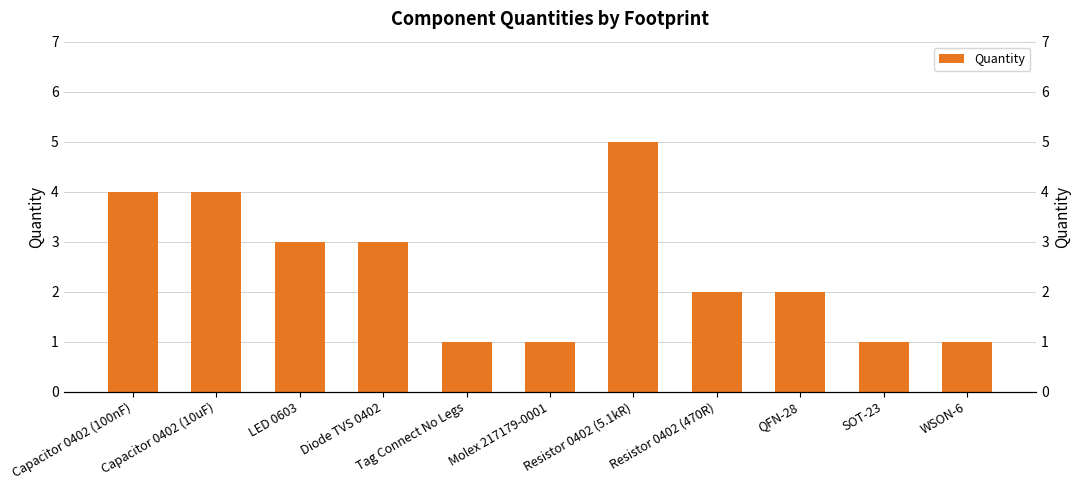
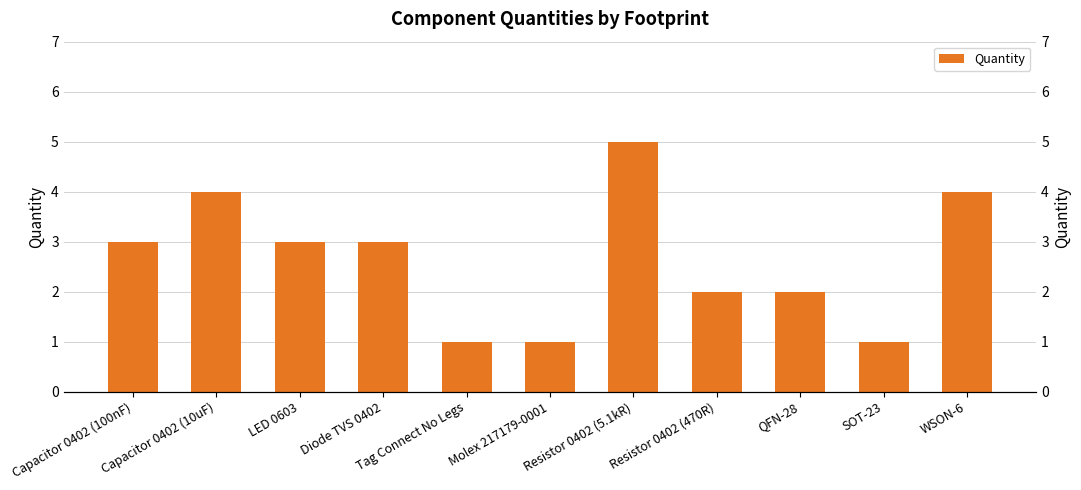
  {
-   "Capacitor 0402 (100nF)": 4,
+   "Capacitor 0402 (100nF)": 3,
    "Capacitor 0402 (10uF)": 4,
    "LED 0603": 3,
    "Diode TVS 0402": 3,
    "Tag Connect No Legs": 1,
    "Molex 217179-0001": 1,
    "Resistor 0402 (5.1kR)": 5,
    "Resistor 0402 (470R)": 2,
    "QFN-28": 2,
    "SOT-23": 1,
-   "WSON-6": 1
+   "WSON-6": 4
  }
